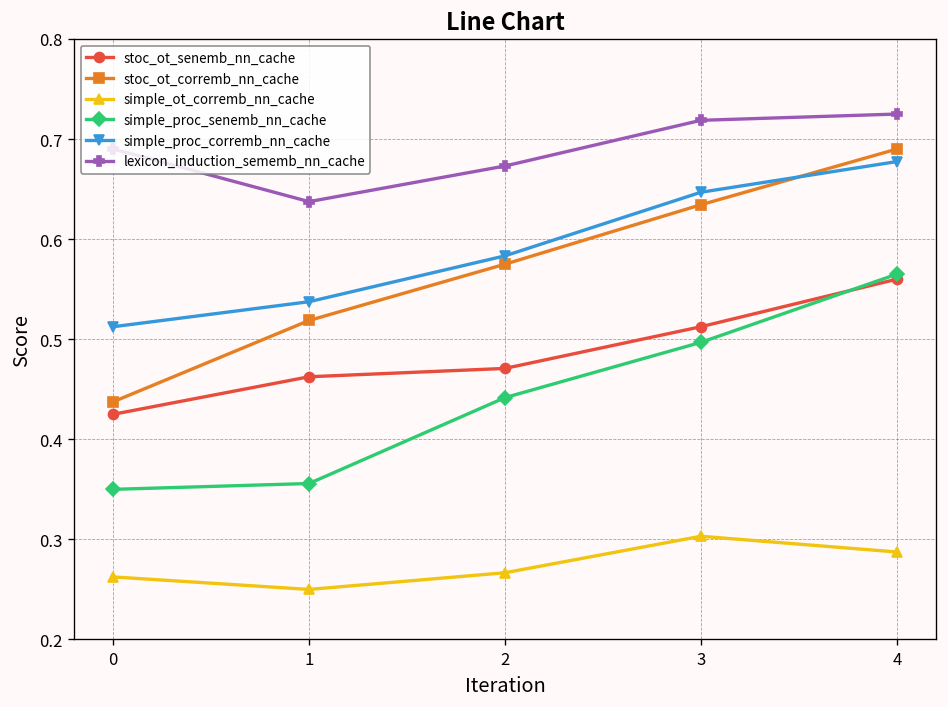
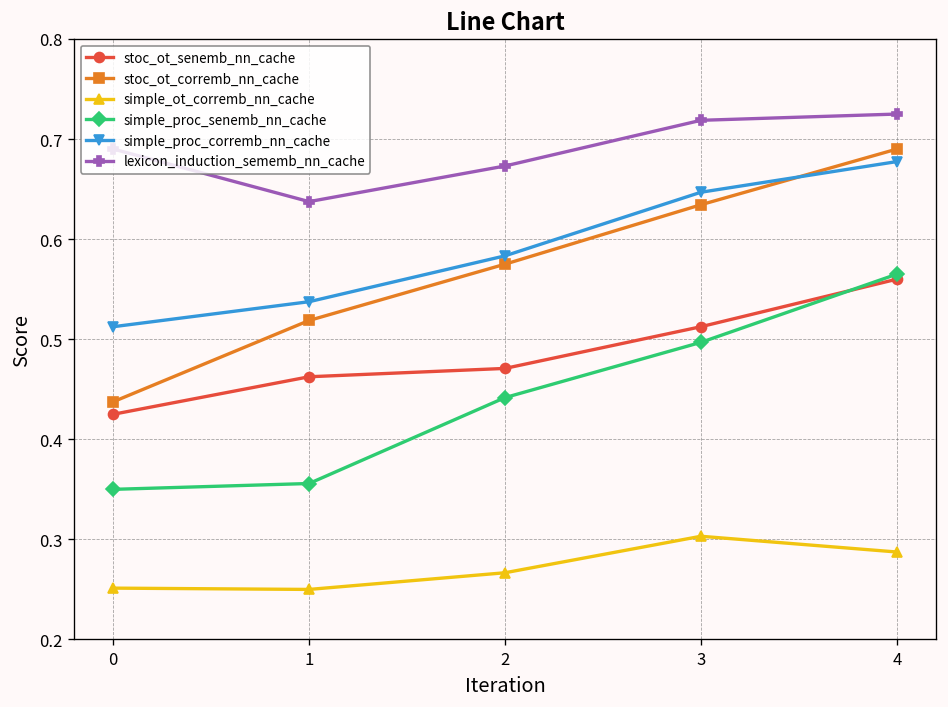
  {
    "simple_ot_corremb_nn_cache": {
-     "0": 0.26,
+     "0": 0.25,
      "1": 0.25,
      "2": 0.27,
      "3": 0.30,
      "4": 0.29
    },
    "simple_proc_senemb_nn_cache": {
      "0": 0.35,
      "1": 0.36,
      "2": 0.44,
      "3": 0.50,
      "4": 0.57
    },
    "simple_proc_corremb_nn_cache": {
      "0": 0.51,
      "1": 0.54,
      "2": 0.58,
      "3": 0.65,
      "4": 0.68
    },
    "lexicon_induction_sememb_nn_cache": {
      "1": 0.64,
      "2": 0.67,
      "3": 0.72,
      "4": 0.73
    }
  }
